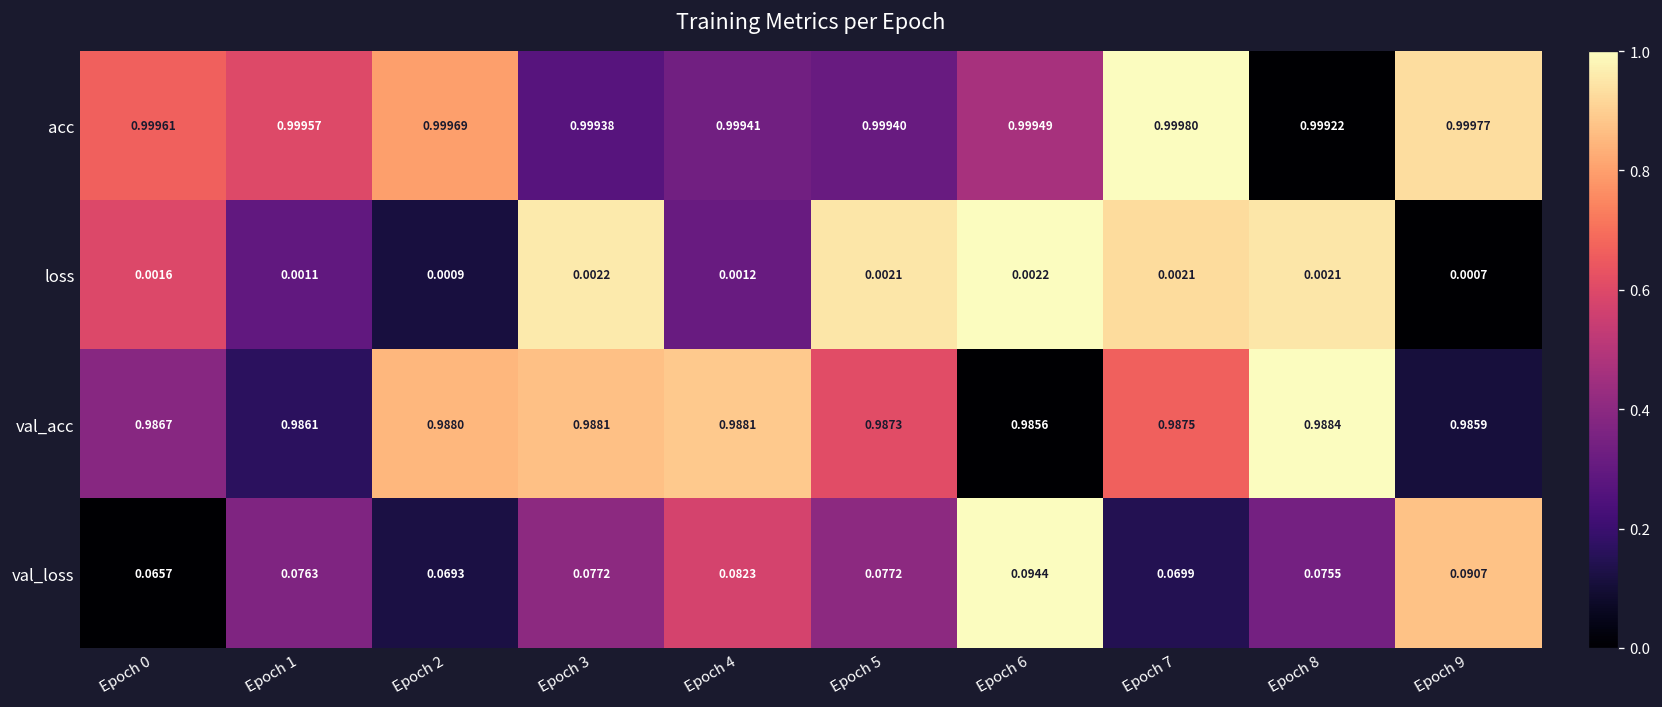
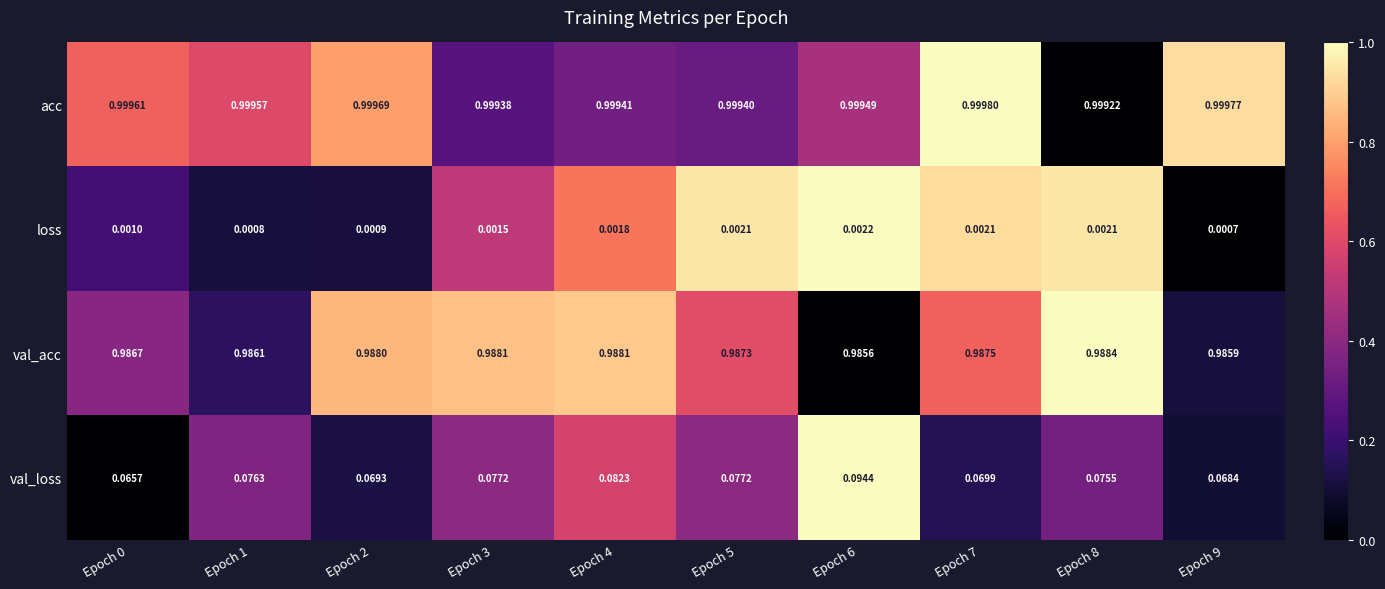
  {
    "acc": {
      "Epoch 0": 0.99961,
      "Epoch 1": 0.99957,
      "Epoch 2": 0.99969,
      "Epoch 3": 0.99938,
      "Epoch 4": 0.99941,
      "Epoch 5": 0.99940,
      "Epoch 6": 0.99949,
      "Epoch 7": 0.99980,
      "Epoch 8": 0.99922,
      "Epoch 9": 0.99977
    },
    "loss": {
-     "Epoch 0": 0.0016,
-     "Epoch 1": 0.0011,
+     "Epoch 0": 0.0010,
+     "Epoch 1": 0.0008,
      "Epoch 2": 0.0009,
-     "Epoch 3": 0.0022,
-     "Epoch 4": 0.0012,
+     "Epoch 3": 0.0015,
+     "Epoch 4": 0.0018,
      "Epoch 5": 0.0021,
      "Epoch 6": 0.0022,
      "Epoch 7": 0.0021,
      "Epoch 8": 0.0021,
      "Epoch 9": 0.0007
    },
    "val_acc": {
      "Epoch 0": 0.9867,
      "Epoch 1": 0.9861,
      "Epoch 2": 0.9880,
      "Epoch 3": 0.9881,
      "Epoch 4": 0.9881,
      "Epoch 5": 0.9873,
      "Epoch 6": 0.9856,
      "Epoch 7": 0.9875,
      "Epoch 8": 0.9884,
      "Epoch 9": 0.9859
    },
    "val_loss": {
      "Epoch 0": 0.0657,
      "Epoch 1": 0.0763,
      "Epoch 2": 0.0693,
      "Epoch 3": 0.0772,
      "Epoch 4": 0.0823,
      "Epoch 5": 0.0772,
      "Epoch 6": 0.0944,
      "Epoch 7": 0.0699,
      "Epoch 8": 0.0755,
-     "Epoch 9": 0.0907
+     "Epoch 9": 0.0684
    }
  }
